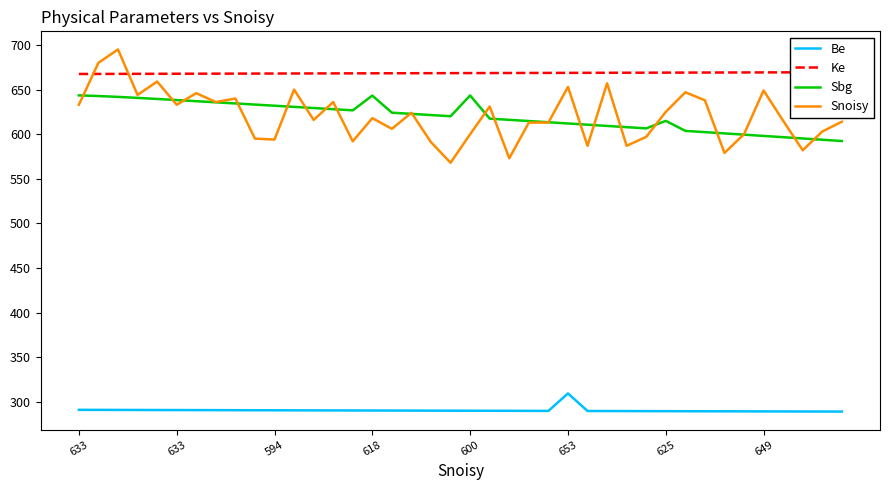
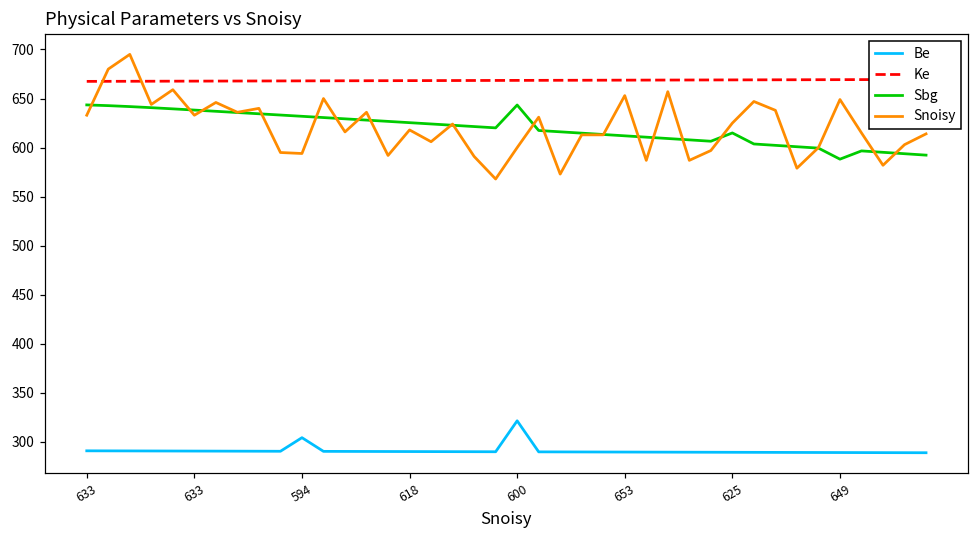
  {
    "Be": {
-     "594": 290,
+     "594": 300,
      "618": 290,
-     "600": 290,
-     "653": 310,
+     "600": 320,
+     "653": 290,
      "625": 290,
      "649": 290
    },
    "Ke": {
      "594": 670,
      "618": 670,
      "600": 670,
      "653": 670,
      "625": 670,
      "649": 670
    },
    "Sbg": {
      "594": 630,
-     "618": 640,
+     "618": 630,
      "600": 640,
      "653": 610,
      "625": 610,
-     "649": 600
+     "649": 590
    },
    "Snoisy": {
      "594": 590,
      "618": 620,
      "600": 600,
      "653": 650,
      "625": 630,
      "649": 650
    }
  }
